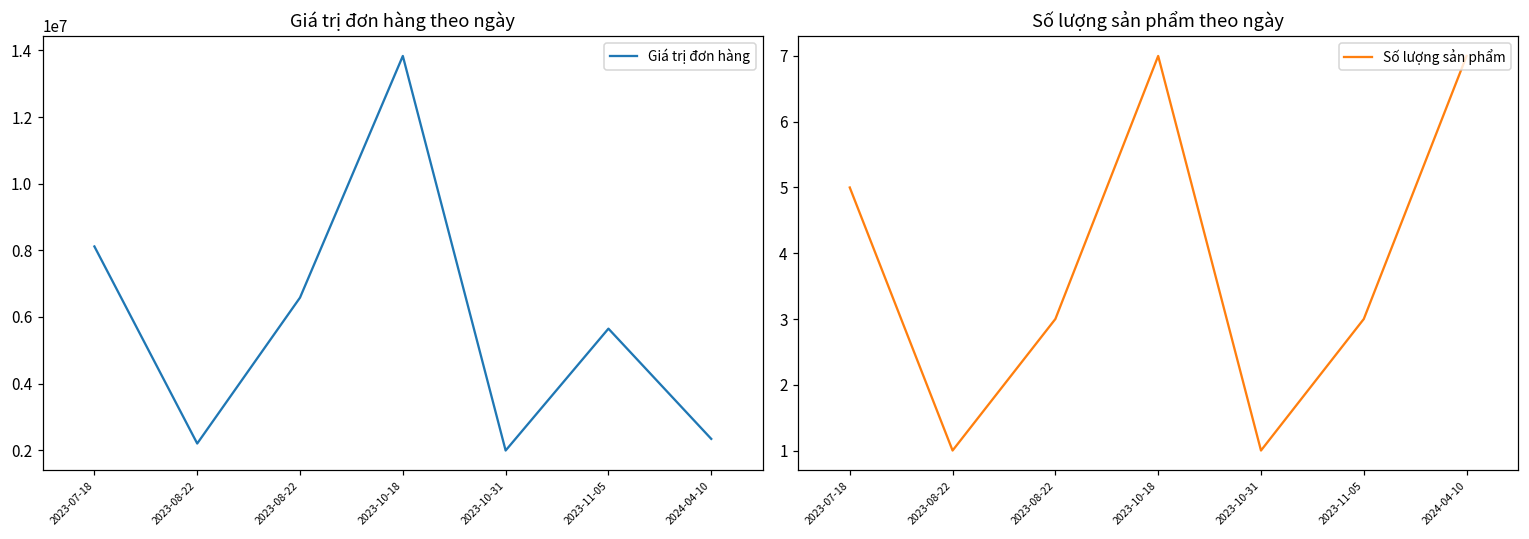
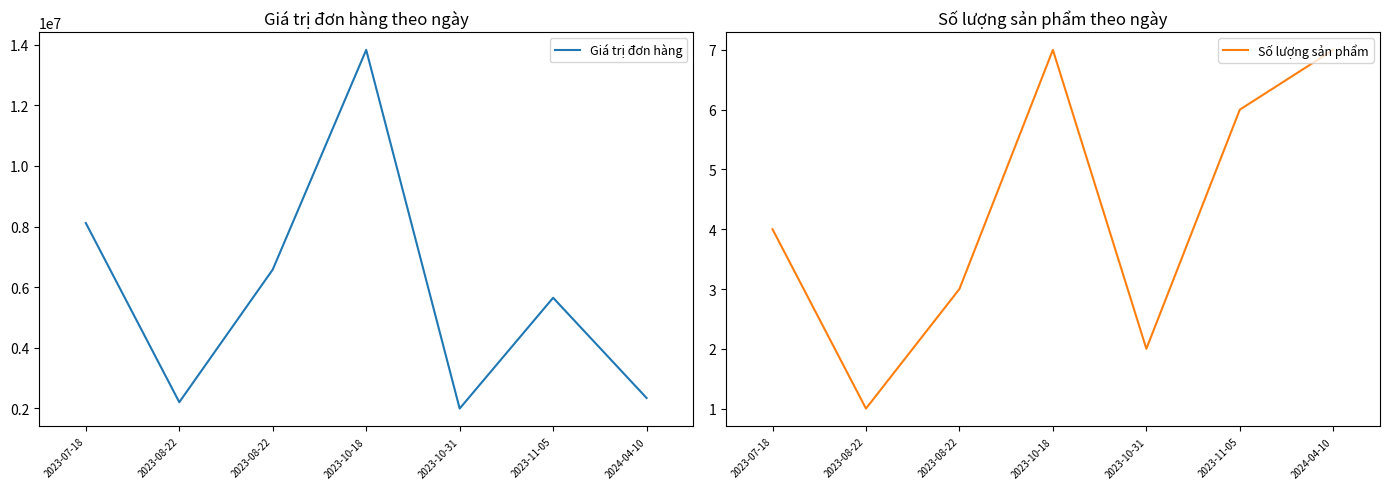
  {
    "Giá trị đơn hàng theo ngày": {
      "2023-07-18": 8100000,
      "2023-10-18": 13800000,
      "2023-10-31": 2000000,
      "2023-11-05": 5600000,
      "2024-04-10": 2300000
    },
    "Số lượng sản phẩm theo ngày": {
-     "2023-07-18": 5,
+     "2023-07-18": 4,
      "2023-10-18": 7,
-     "2023-10-31": 1,
-     "2023-11-05": 3
+     "2023-10-31": 2,
+     "2023-11-05": 6
    }
  }
